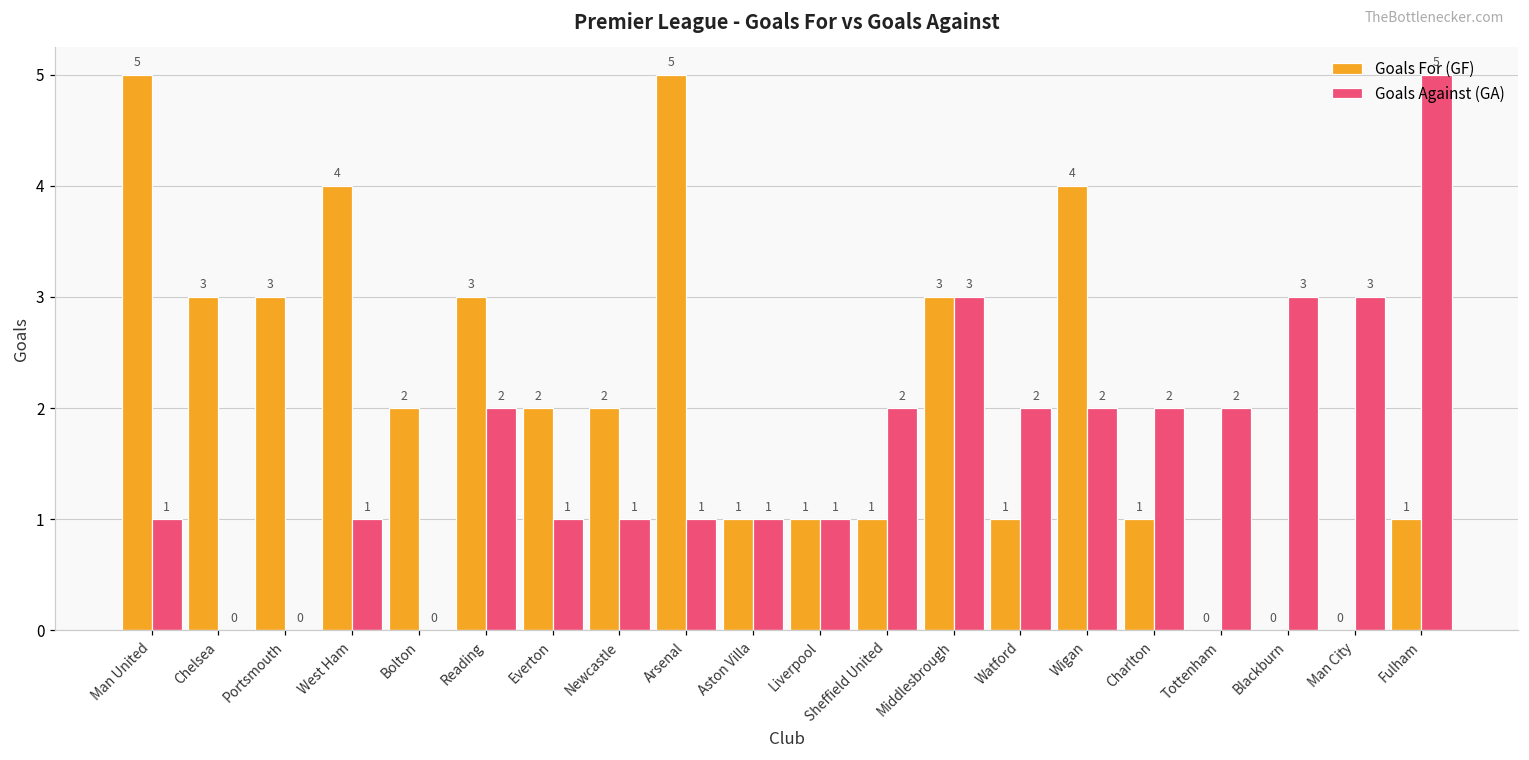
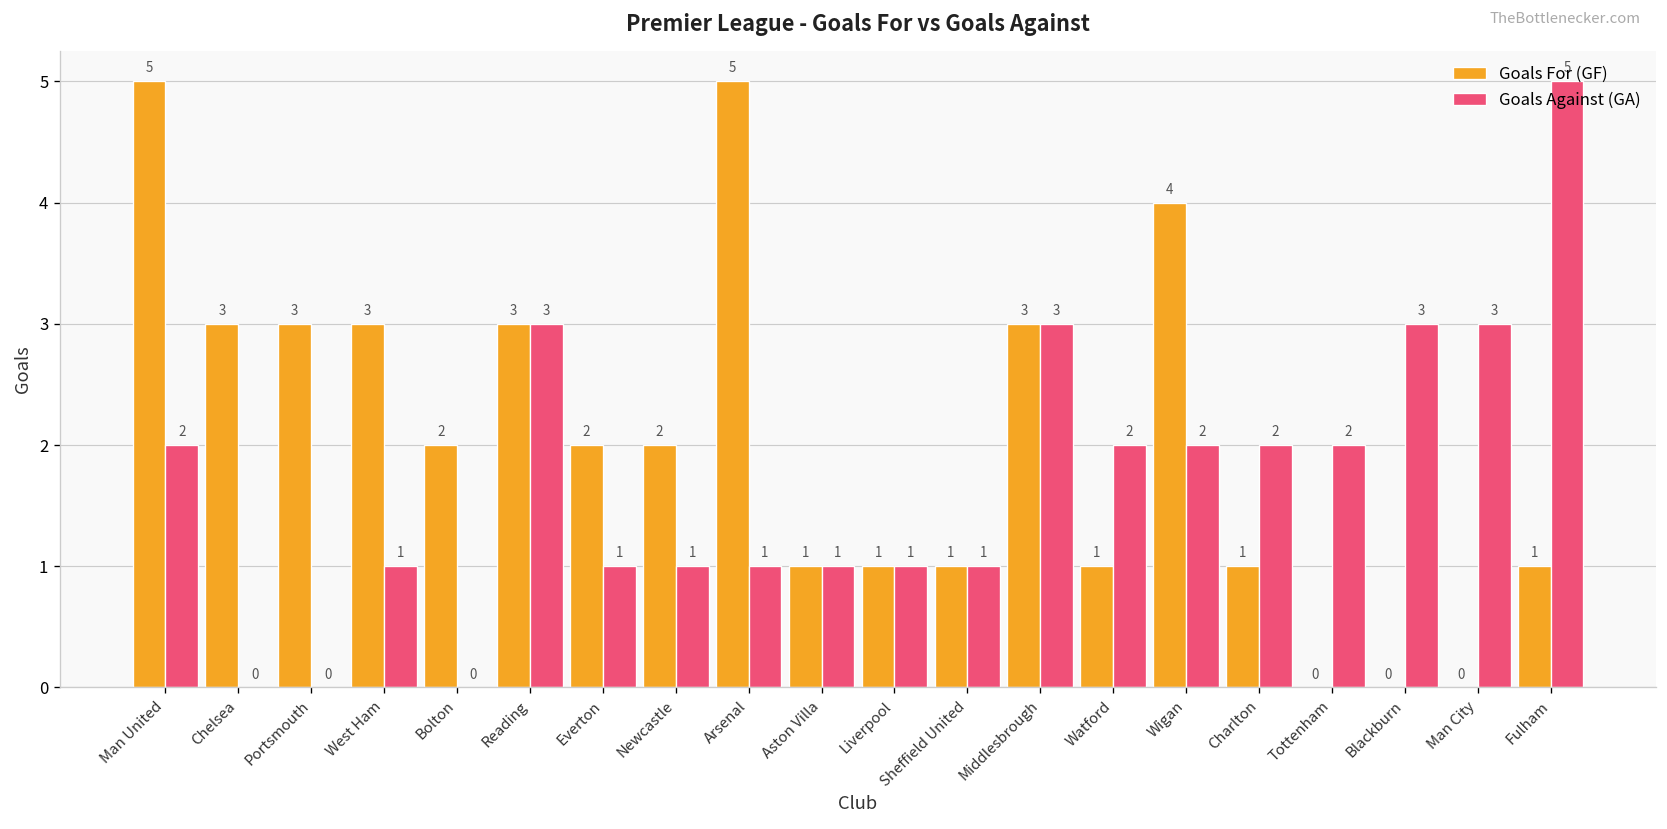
  {
    "Goals For (GF)": {
      "Man United": 5,
      "Chelsea": 3,
      "Portsmouth": 3,
-     "West Ham": 4,
+     "West Ham": 3,
      "Bolton": 2,
      "Reading": 3,
      "Everton": 2,
      "Newcastle": 2,
      "Arsenal": 5,
      "Aston Villa": 1,
      "Liverpool": 1,
      "Sheffield United": 1,
      "Middlesbrough": 3,
      "Watford": 1,
      "Wigan": 4,
      "Charlton": 1,
      "Tottenham": 0,
      "Blackburn": 0,
      "Man City": 0,
      "Fulham": 1
    },
    "Goals Against (GA)": {
-     "Man United": 1,
+     "Man United": 2,
      "Chelsea": 0,
      "Portsmouth": 0,
      "West Ham": 1,
      "Bolton": 0,
-     "Reading": 2,
+     "Reading": 3,
      "Everton": 1,
      "Newcastle": 1,
      "Arsenal": 1,
      "Aston Villa": 1,
      "Liverpool": 1,
-     "Sheffield United": 2,
+     "Sheffield United": 1,
      "Middlesbrough": 3,
      "Watford": 2,
      "Wigan": 2,
      "Charlton": 2,
      "Tottenham": 2,
      "Blackburn": 3,
      "Man City": 3,
      "Fulham": 5
    }
  }
